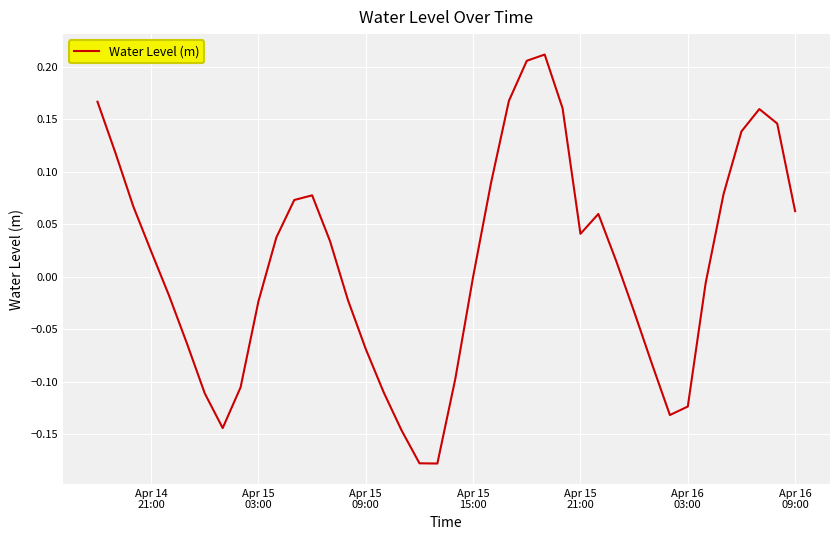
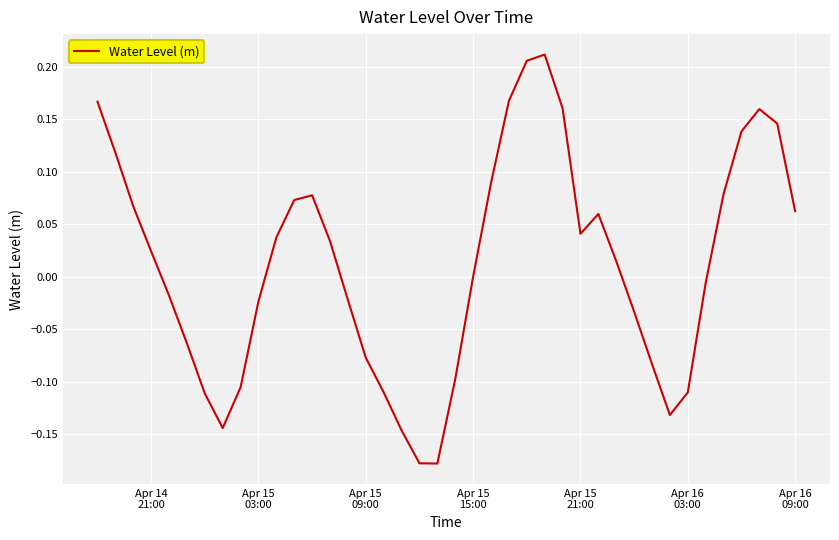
  {
    "Apr 14 21:00": 0.024,
    "Apr 15 03:00": -0.023,
-   "Apr 15 09:00": -0.069,
+   "Apr 15 09:00": -0.077,
    "Apr 15 15:00": 0.000,
    "Apr 15 21:00": 0.041,
-   "Apr 16 03:00": -0.124,
+   "Apr 16 03:00": -0.110,
    "Apr 16 09:00": 0.062
  }
